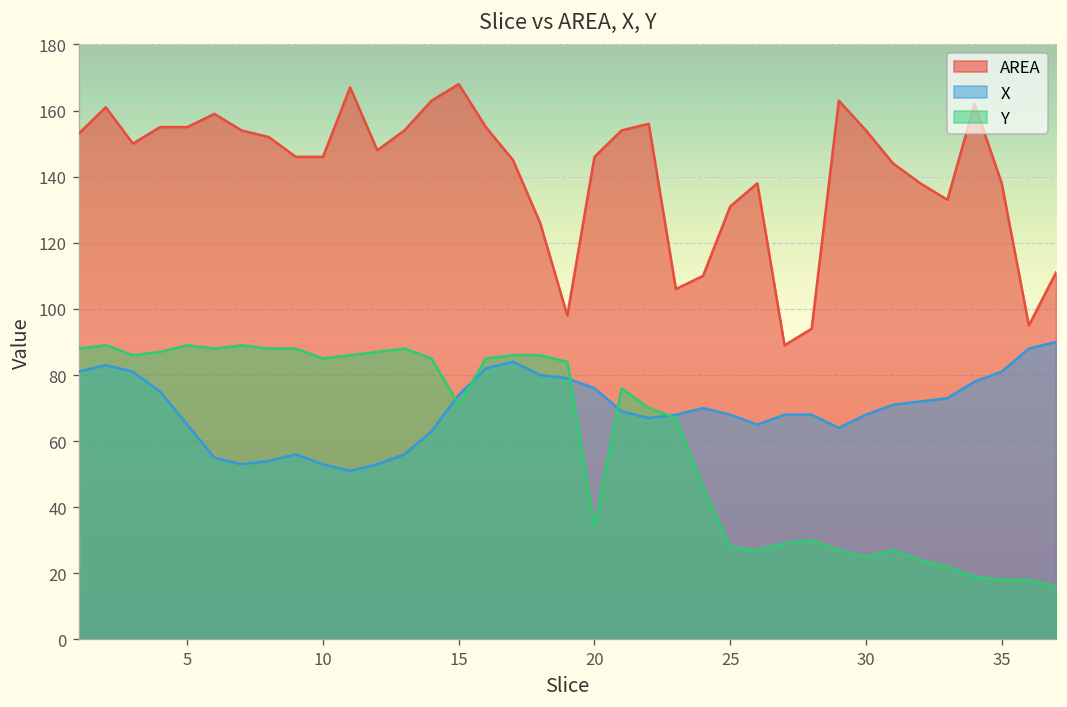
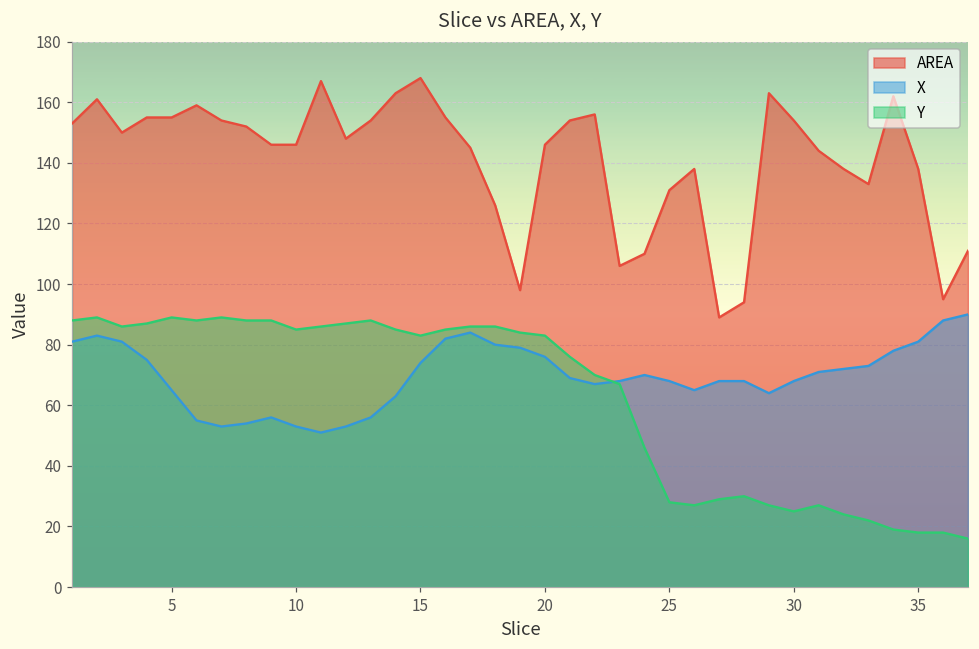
  {
    "AREA": {
      "5": 155,
      "10": 146,
      "15": 168,
      "20": 146,
      "25": 131,
      "30": 154,
      "35": 138
    },
    "X": {
      "5": 65,
      "10": 53,
      "15": 74,
      "20": 76,
      "25": 68,
      "30": 68,
      "35": 81
    },
    "Y": {
      "5": 89,
      "10": 85,
-     "15": 71,
-     "20": 34,
+     "15": 83,
+     "20": 83,
      "25": 28,
      "30": 25,
      "35": 18
    }
  }
